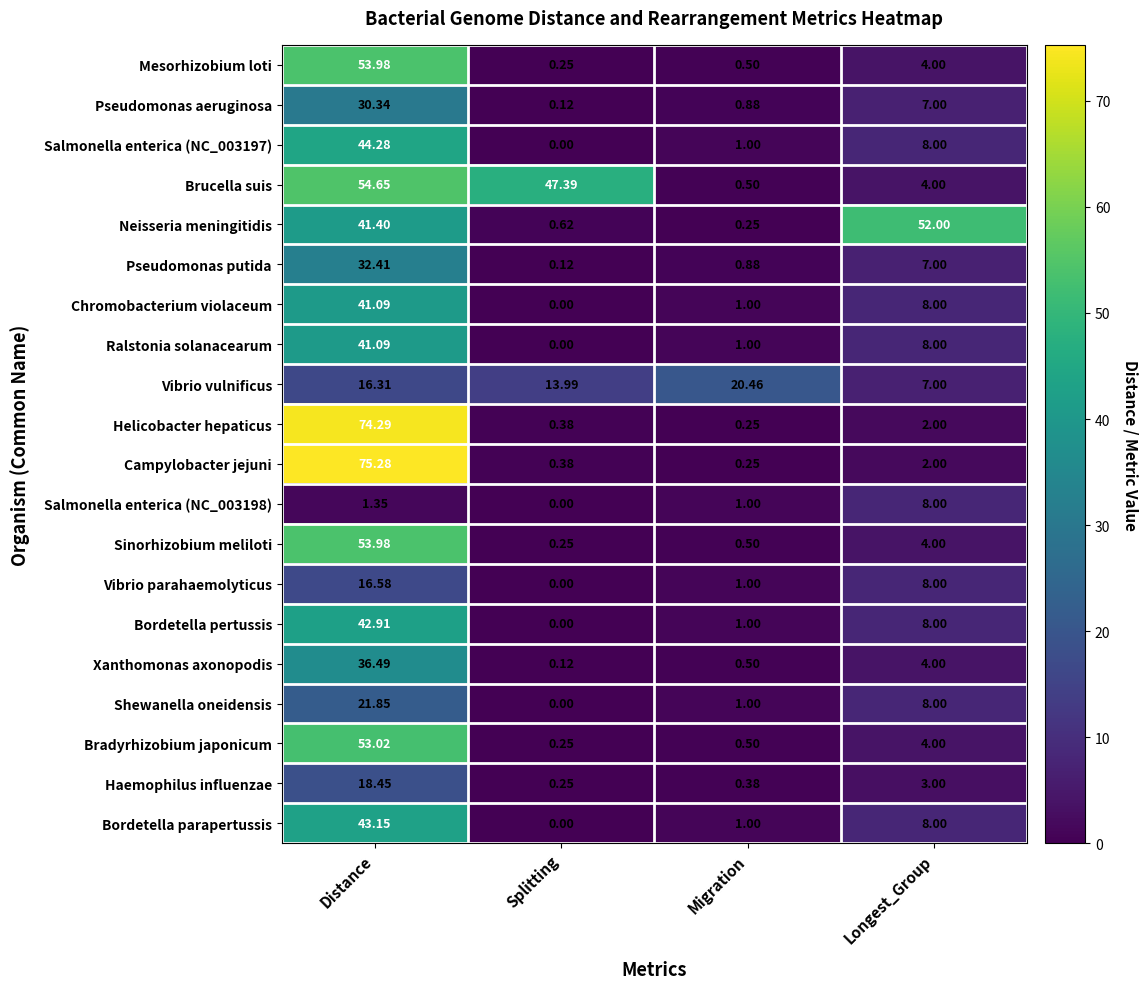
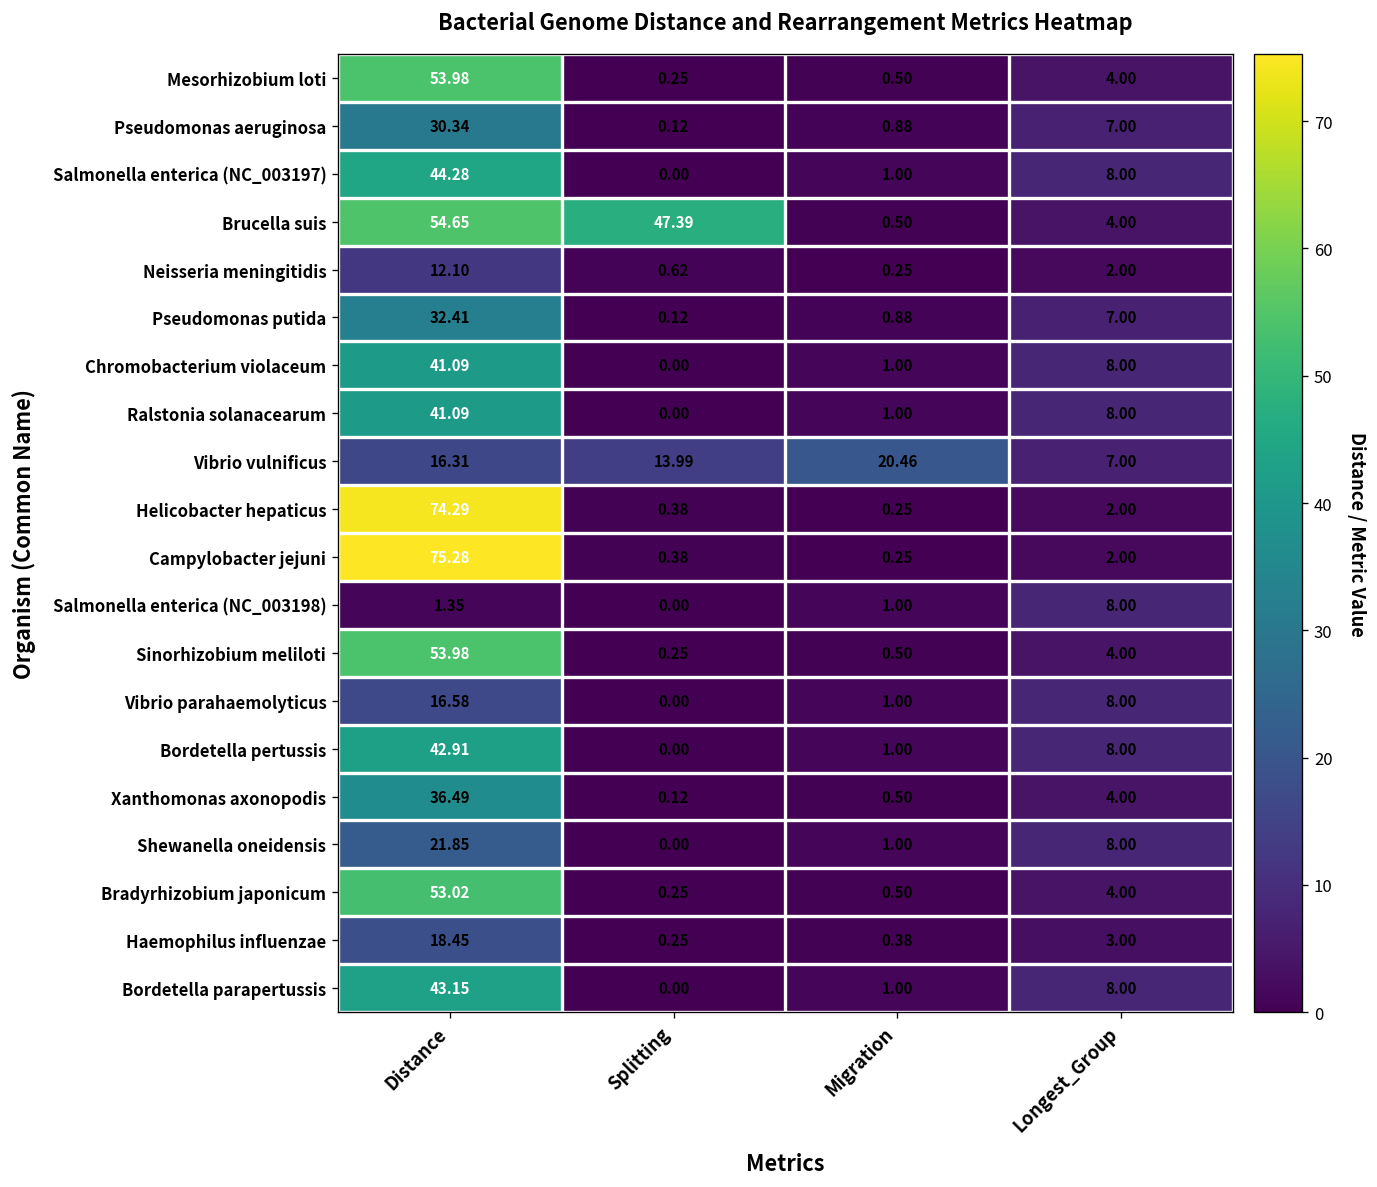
  {
    "Mesorhizobium loti": {
      "Distance": 53.98,
      "Splitting": 0.25,
      "Migration": 0.50,
      "Longest_Group": 4.00
    },
    "Pseudomonas aeruginosa": {
      "Distance": 30.34,
      "Splitting": 0.12,
      "Migration": 0.88,
      "Longest_Group": 7.00
    },
    "Salmonella enterica (NC_003197)": {
      "Distance": 44.28,
      "Splitting": 0.00,
      "Migration": 1.00,
      "Longest_Group": 8.00
    },
    "Brucella suis": {
      "Distance": 54.65,
      "Splitting": 47.39,
      "Migration": 0.50,
      "Longest_Group": 4.00
    },
    "Neisseria meningitidis": {
-     "Distance": 41.40,
+     "Distance": 12.10,
      "Splitting": 0.62,
      "Migration": 0.25,
-     "Longest_Group": 52.00
+     "Longest_Group": 2.00
    },
    "Pseudomonas putida": {
      "Distance": 32.41,
      "Splitting": 0.12,
      "Migration": 0.88,
      "Longest_Group": 7.00
    },
    "Chromobacterium violaceum": {
      "Distance": 41.09,
      "Splitting": 0.00,
      "Migration": 1.00,
      "Longest_Group": 8.00
    },
    "Ralstonia solanacearum": {
      "Distance": 41.09,
      "Splitting": 0.00,
      "Migration": 1.00,
      "Longest_Group": 8.00
    },
    "Vibrio vulnificus": {
      "Distance": 16.31,
      "Splitting": 13.99,
      "Migration": 20.46,
      "Longest_Group": 7.00
    },
    "Helicobacter hepaticus": {
      "Distance": 74.29,
      "Splitting": 0.38,
      "Migration": 0.25,
      "Longest_Group": 2.00
    },
    "Campylobacter jejuni": {
      "Distance": 75.28,
      "Splitting": 0.38,
      "Migration": 0.25,
      "Longest_Group": 2.00
    },
    "Salmonella enterica (NC_003198)": {
      "Distance": 1.35,
      "Splitting": 0.00,
      "Migration": 1.00,
      "Longest_Group": 8.00
    },
    "Sinorhizobium meliloti": {
      "Distance": 53.98,
      "Splitting": 0.25,
      "Migration": 0.50,
      "Longest_Group": 4.00
    },
    "Vibrio parahaemolyticus": {
      "Distance": 16.58,
      "Splitting": 0.00,
      "Migration": 1.00,
      "Longest_Group": 8.00
    },
    "Bordetella pertussis": {
      "Distance": 42.91,
      "Splitting": 0.00,
      "Migration": 1.00,
      "Longest_Group": 8.00
    },
    "Xanthomonas axonopodis": {
      "Distance": 36.49,
      "Splitting": 0.12,
      "Migration": 0.50,
      "Longest_Group": 4.00
    },
    "Shewanella oneidensis": {
      "Distance": 21.85,
      "Splitting": 0.00,
      "Migration": 1.00,
      "Longest_Group": 8.00
    },
    "Bradyrhizobium japonicum": {
      "Distance": 53.02,
      "Splitting": 0.25,
      "Migration": 0.50,
      "Longest_Group": 4.00
    },
    "Haemophilus influenzae": {
      "Distance": 18.45,
      "Splitting": 0.25,
      "Migration": 0.38,
      "Longest_Group": 3.00
    },
    "Bordetella parapertussis": {
      "Distance": 43.15,
      "Splitting": 0.00,
      "Migration": 1.00,
      "Longest_Group": 8.00
    }
  }
